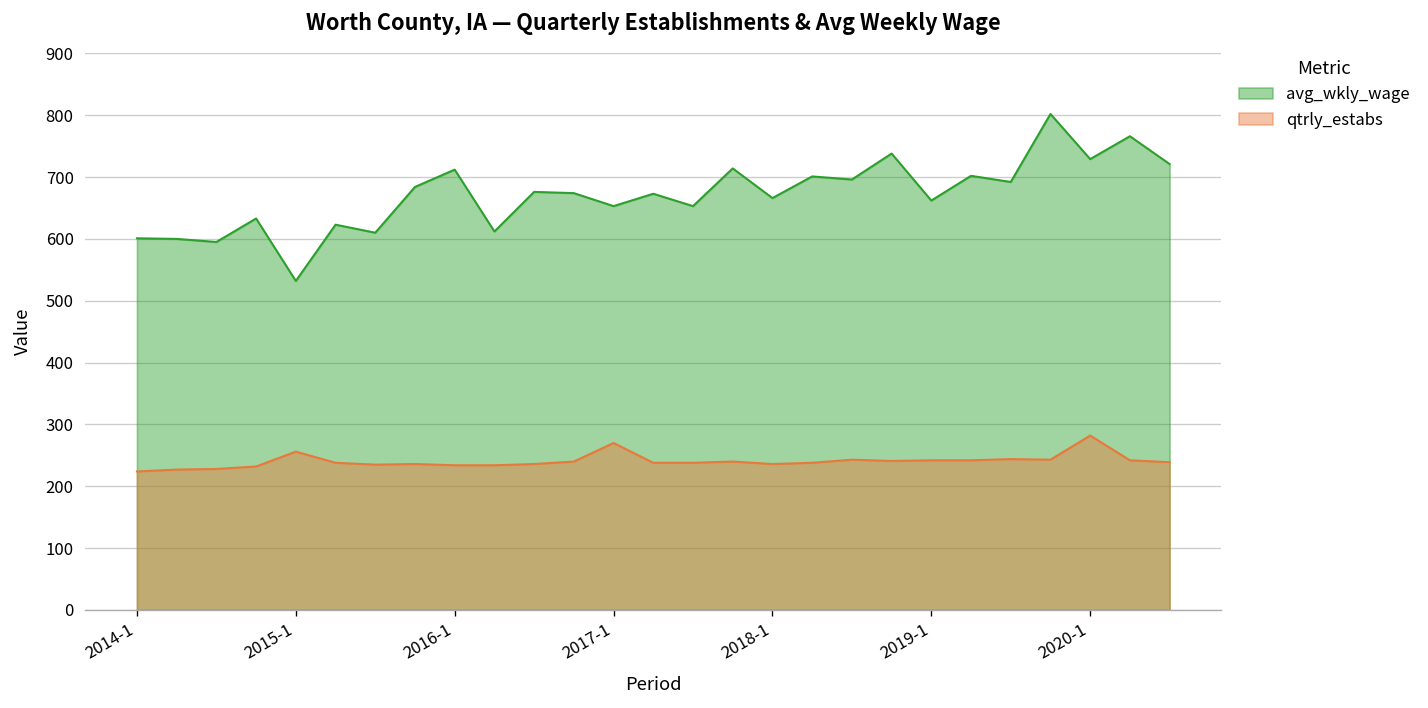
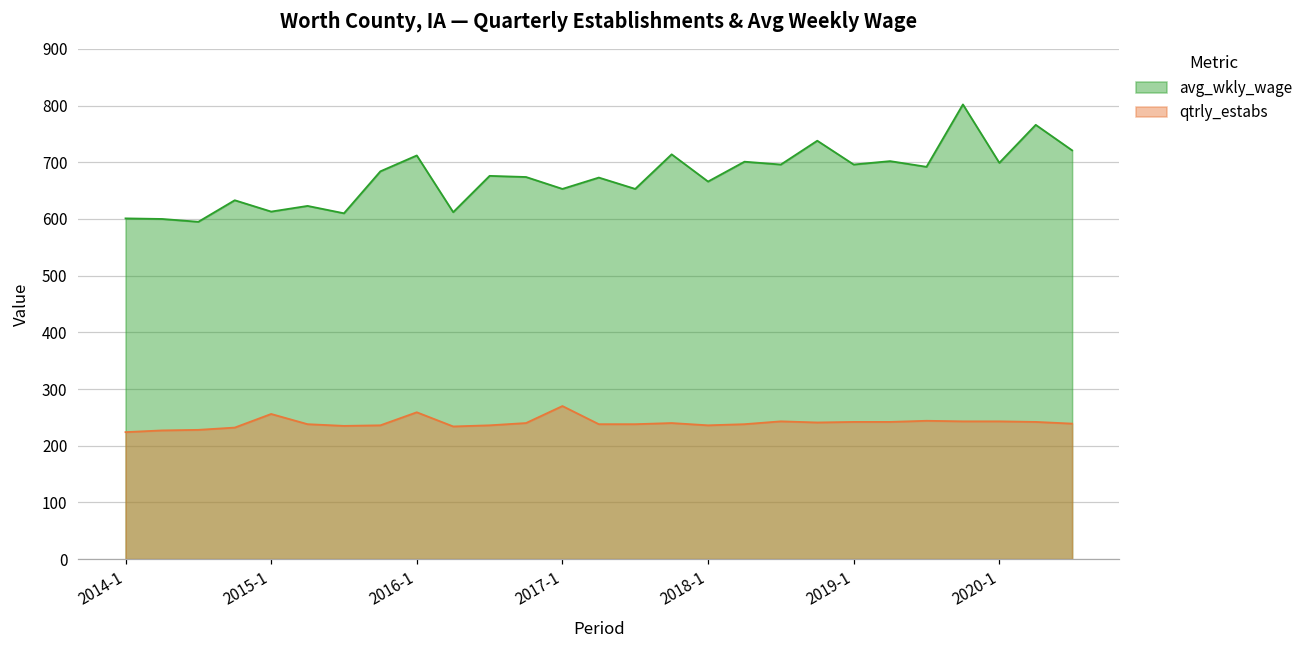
  {
    "avg_wkly_wage": {
      "2014-1": 600,
-     "2015-1": 530,
+     "2015-1": 610,
      "2016-1": 710,
      "2017-1": 650,
      "2018-1": 670,
-     "2019-1": 660,
-     "2020-1": 730
+     "2019-1": 700,
+     "2020-1": 700
    },
    "qtrly_estabs": {
      "2014-1": 220,
      "2015-1": 260,
-     "2016-1": 230,
+     "2016-1": 260,
      "2017-1": 270,
      "2018-1": 240,
      "2019-1": 240,
-     "2020-1": 280
+     "2020-1": 240
    }
  }
